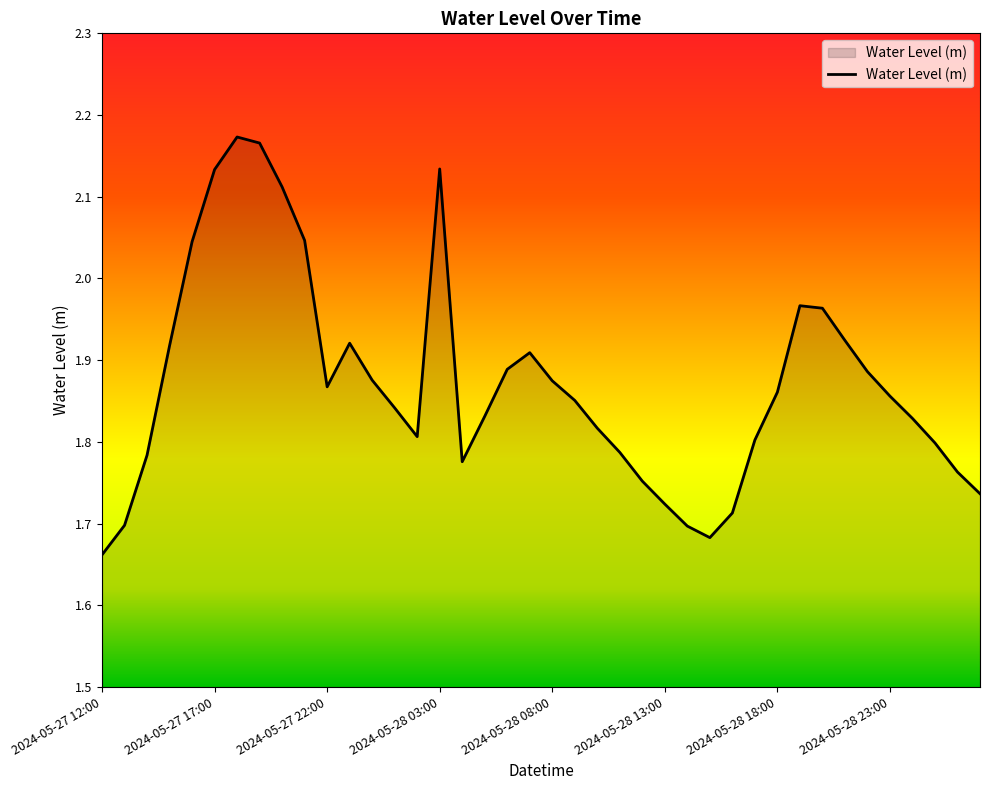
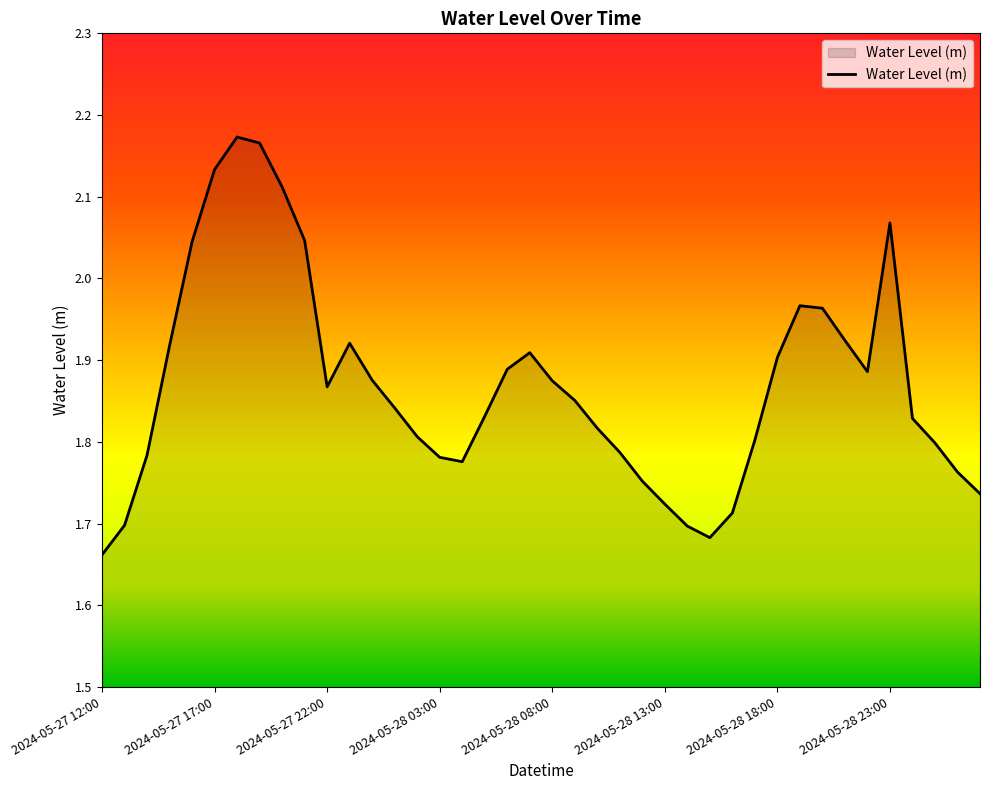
  {
    "2024-05-27 12:00": 1.66,
    "2024-05-27 17:00": 2.13,
    "2024-05-27 22:00": 1.87,
-   "2024-05-28 03:00": 2.13,
+   "2024-05-28 03:00": 1.78,
    "2024-05-28 08:00": 1.87,
    "2024-05-28 13:00": 1.72,
-   "2024-05-28 18:00": 1.86,
-   "2024-05-28 23:00": 1.86
+   "2024-05-28 18:00": 1.90,
+   "2024-05-28 23:00": 2.07
  }
